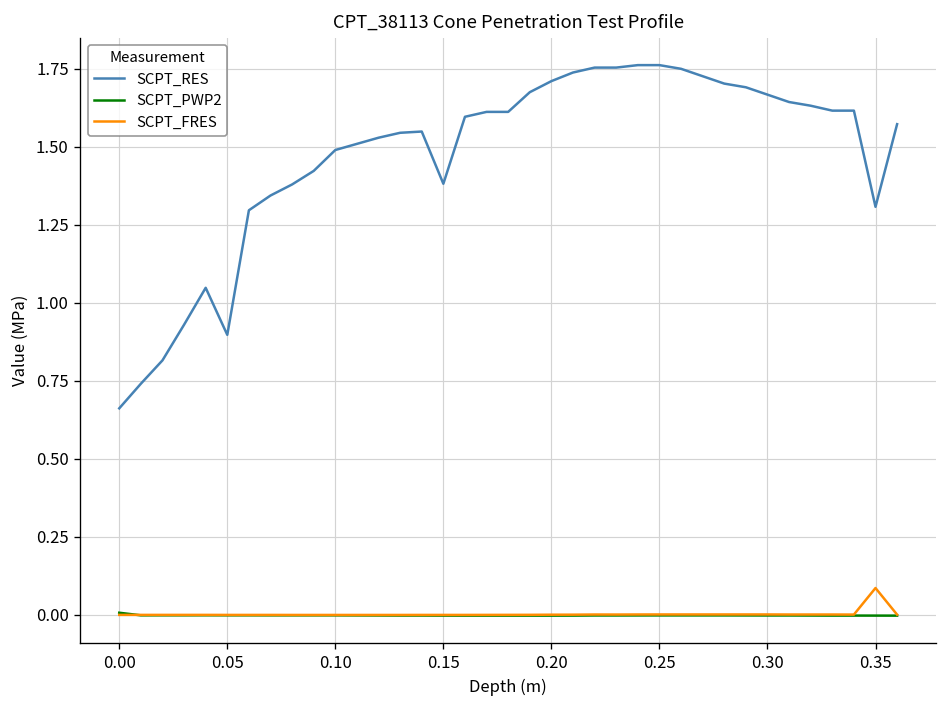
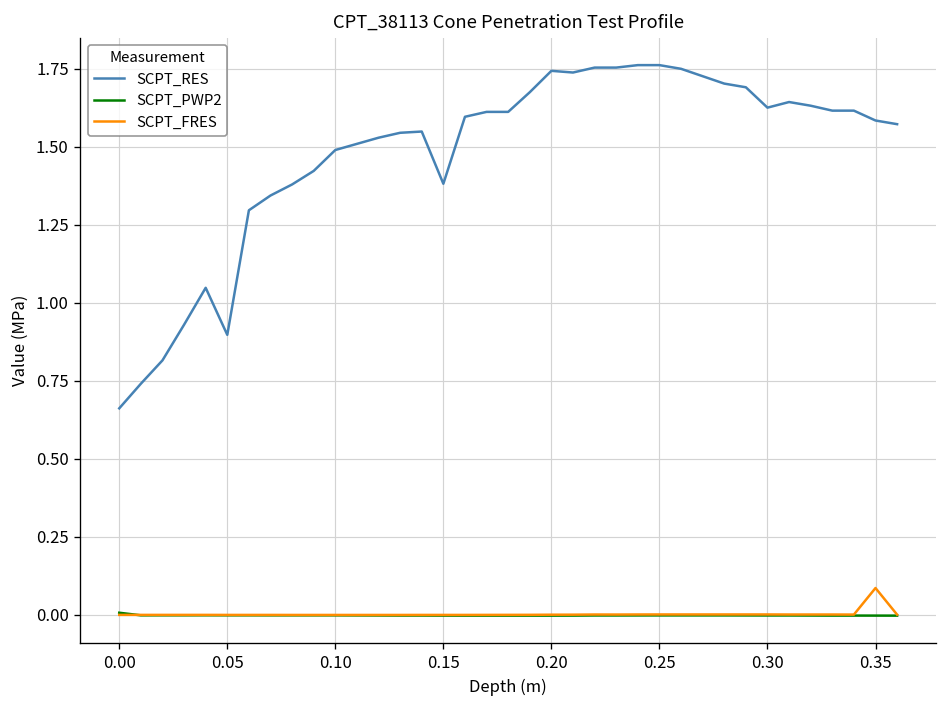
  {
    "SCPT_RES": {
      "0.00": 0.66,
      "0.05": 0.90,
      "0.10": 1.49,
      "0.15": 1.38,
-     "0.20": 1.71,
+     "0.20": 1.74,
      "0.25": 1.76,
-     "0.30": 1.67,
-     "0.35": 1.31
+     "0.30": 1.63,
+     "0.35": 1.58
    },
    "SCPT_PWP2": {
      "0.35": 0.00
    },
    "SCPT_FRES": {
      "0.35": 0.09
    }
  }
